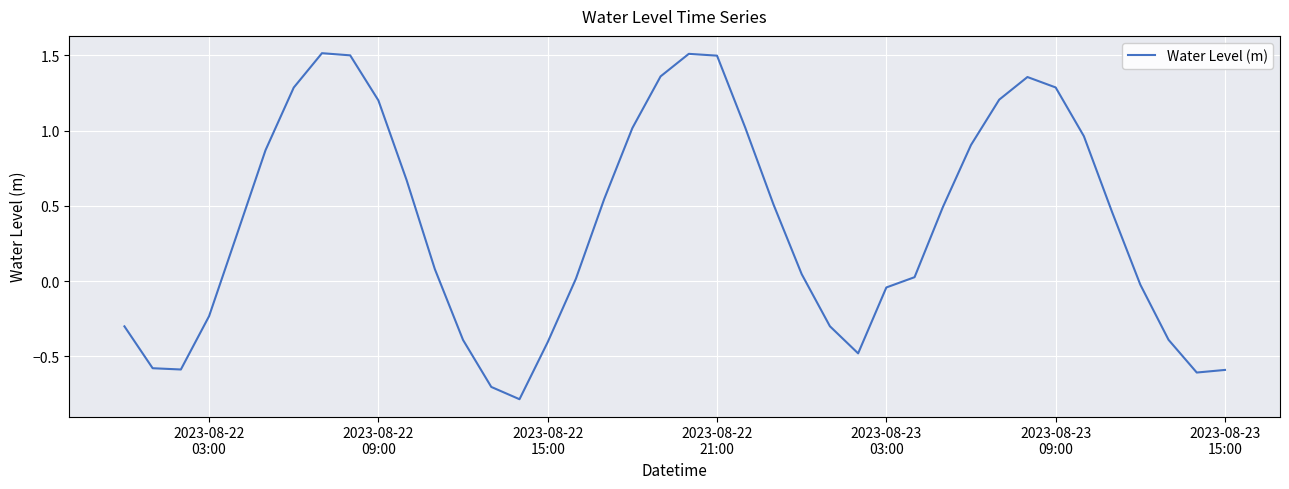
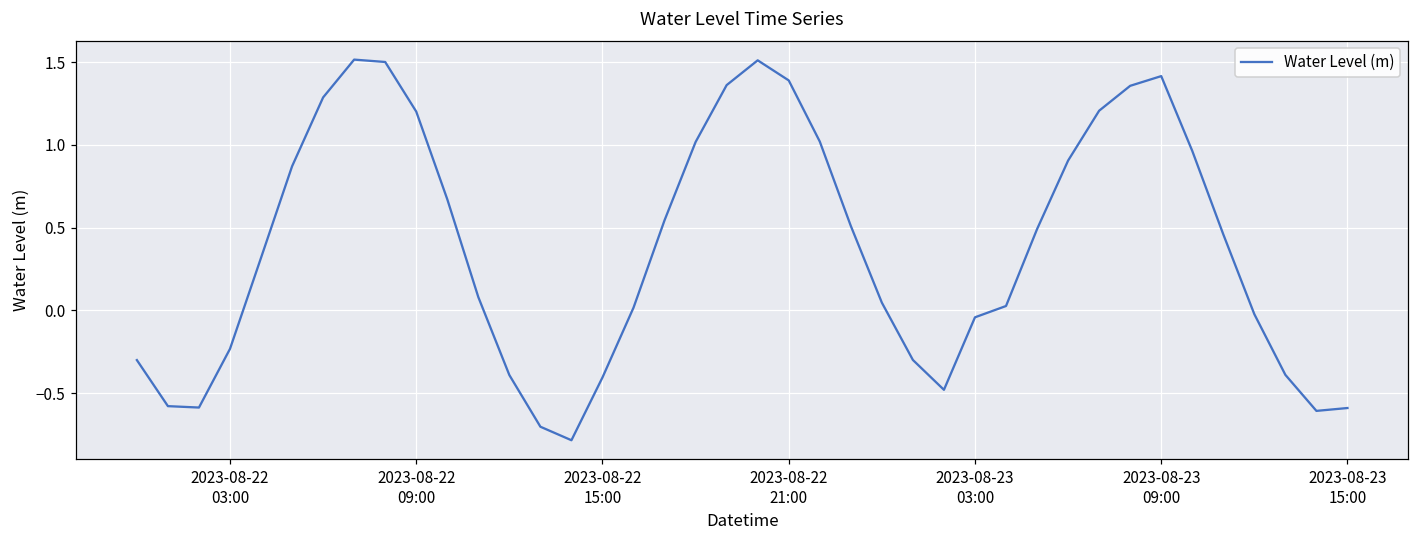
  {
    "2023-08-22 03:00": -0.23,
    "2023-08-22 09:00": 1.20,
    "2023-08-22 15:00": -0.41,
-   "2023-08-22 21:00": 1.50,
+   "2023-08-22 21:00": 1.39,
    "2023-08-23 03:00": -0.04,
-   "2023-08-23 09:00": 1.29,
+   "2023-08-23 09:00": 1.42,
    "2023-08-23 15:00": -0.59
  }
